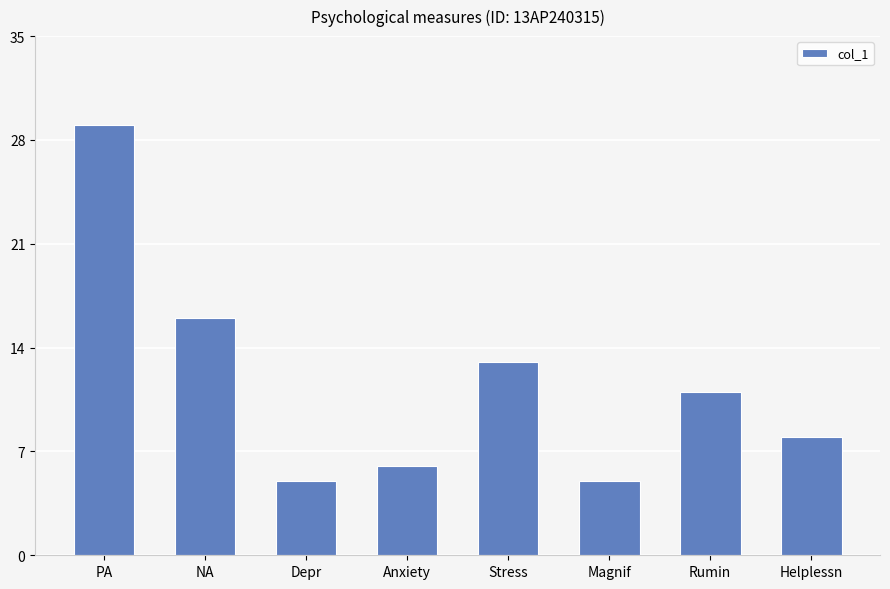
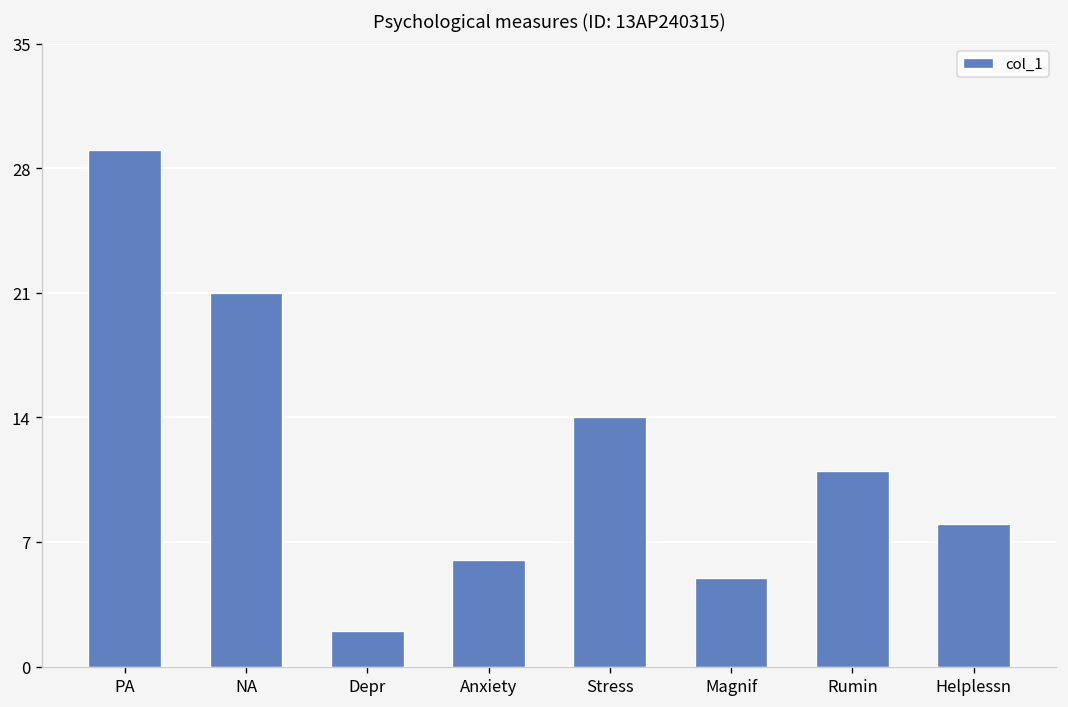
  {
    "PA": 29,
-   "NA": 16,
-   "Depr": 5,
+   "NA": 21,
+   "Depr": 2,
    "Anxiety": 6,
-   "Stress": 13,
+   "Stress": 14,
    "Magnif": 5,
    "Rumin": 11,
    "Helplessn": 8
  }
